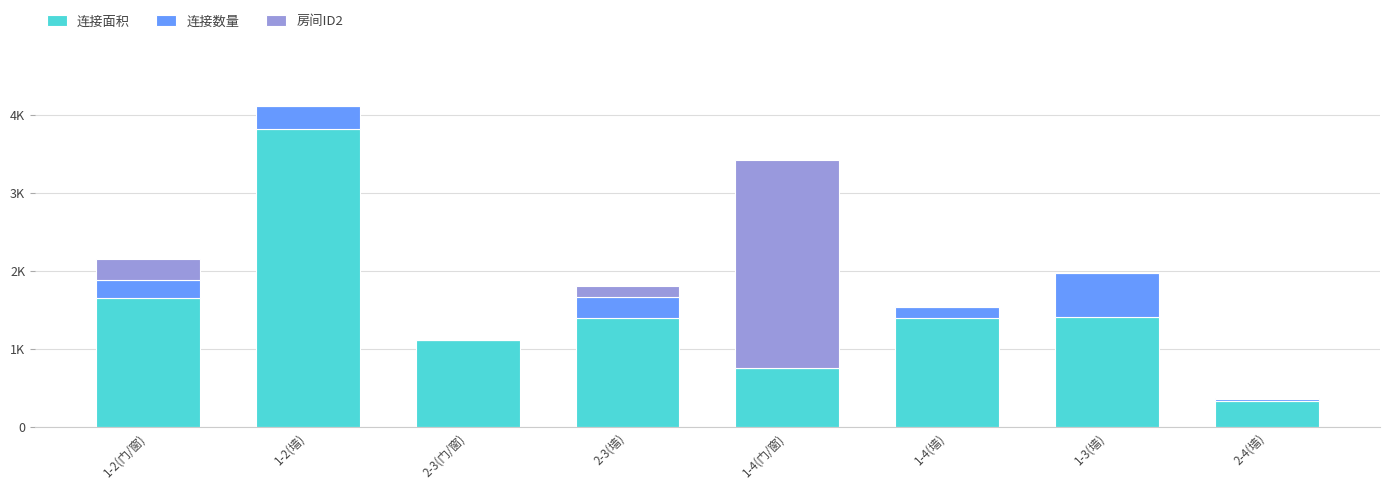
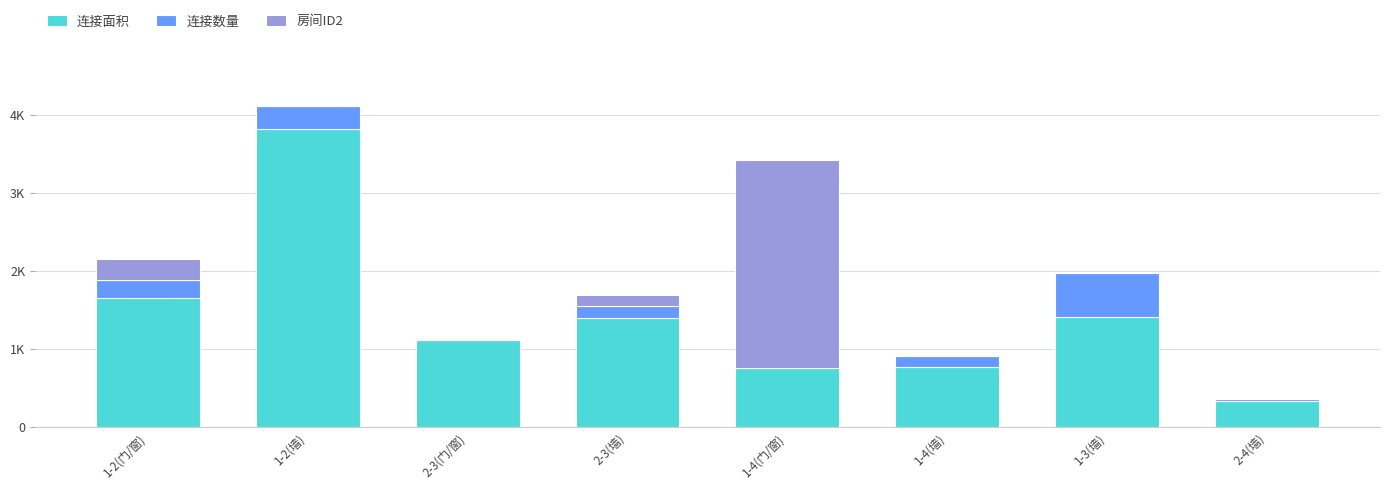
  {
    "连接面积": {
      "1-2(门/窗)": 1700,
      "1-2(墙)": 3800,
      "2-3(门/窗)": 1100,
      "2-3(墙)": 1400,
      "1-4(门/窗)": 800,
-     "1-4(墙)": 1400,
+     "1-4(墙)": 800,
      "1-3(墙)": 1400,
      "2-4(墙)": 300
    },
    "连接数量": {
      "1-2(门/窗)": 200,
      "1-2(墙)": 300,
-     "2-3(墙)": 300,
+     "2-3(墙)": 200,
      "1-4(墙)": 100,
      "1-3(墙)": 600,
      "2-4(墙)": 0
    },
    "房间ID2": {
      "1-2(门/窗)": 300,
      "2-3(墙)": 100,
      "1-4(门/窗)": 2700
    }
  }
